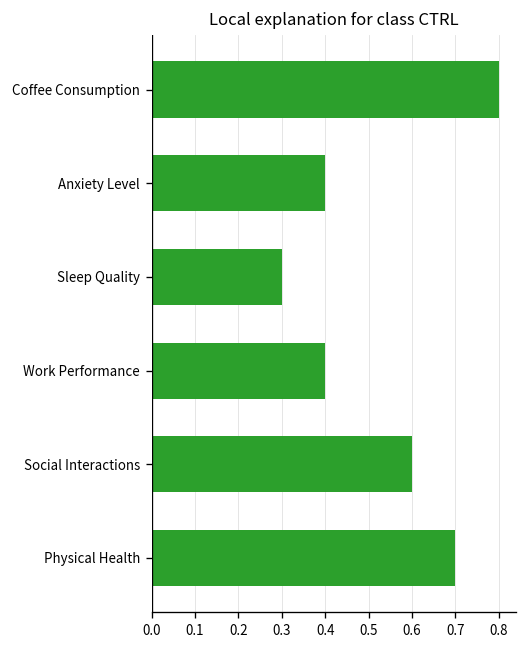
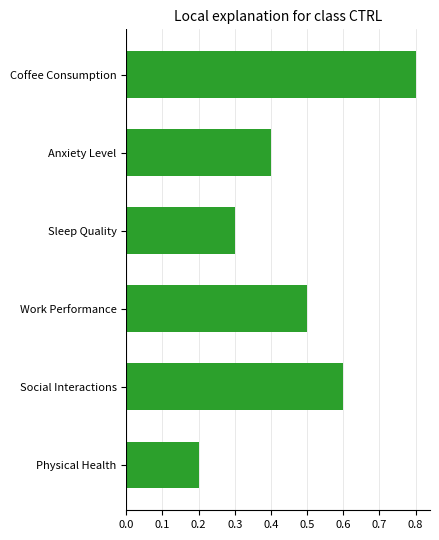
  {
    "Coffee Consumption": 0.8,
    "Anxiety Level": 0.4,
    "Sleep Quality": 0.3,
-   "Work Performance": 0.4,
+   "Work Performance": 0.5,
    "Social Interactions": 0.6,
-   "Physical Health": 0.7
+   "Physical Health": 0.2
  }
